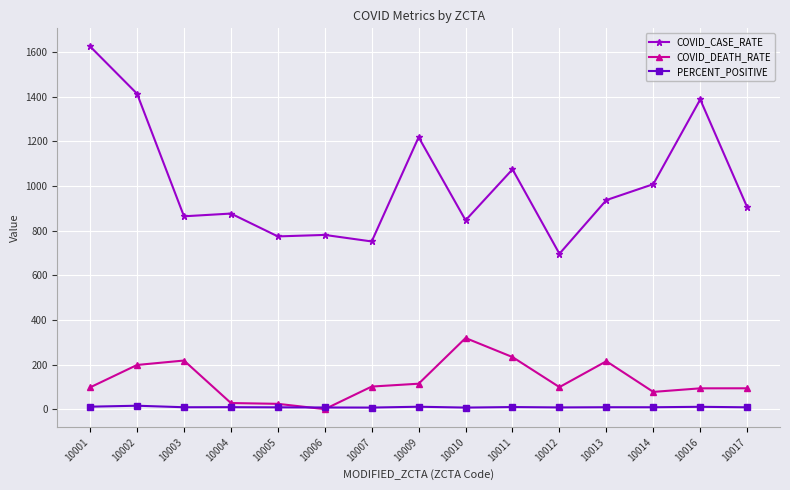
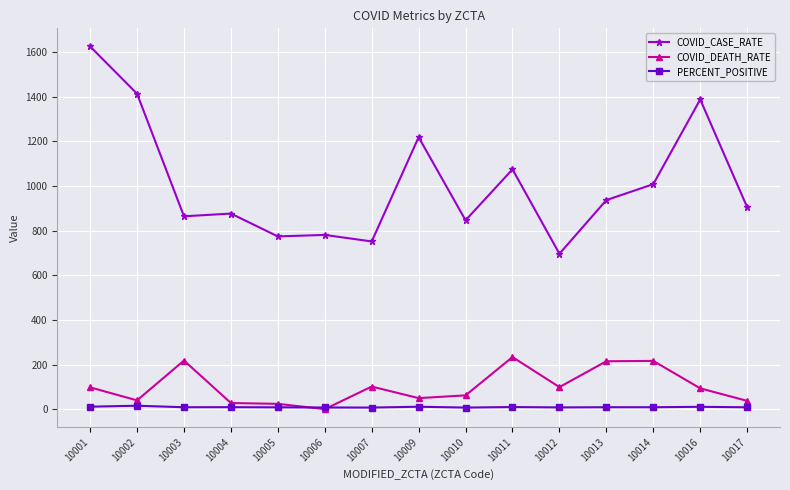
  {
    "COVID_DEATH_RATE": {
      "10001": 100,
-     "10002": 200,
+     "10002": 40,
      "10003": 220,
      "10004": 30,
      "10005": 20,
      "10007": 100,
-     "10009": 110,
-     "10010": 320,
+     "10009": 50,
+     "10010": 60,
      "10011": 230,
      "10012": 100,
      "10013": 210,
-     "10014": 80,
+     "10014": 220,
      "10016": 90,
-     "10017": 90
+     "10017": 40
    }
  }
